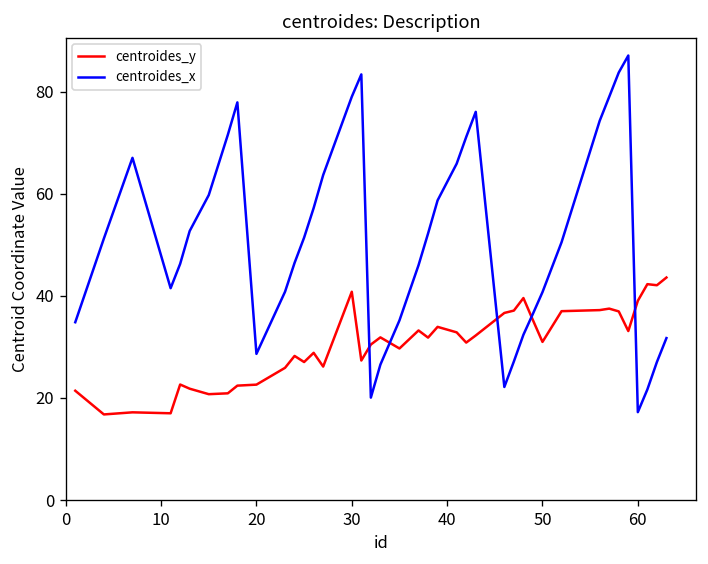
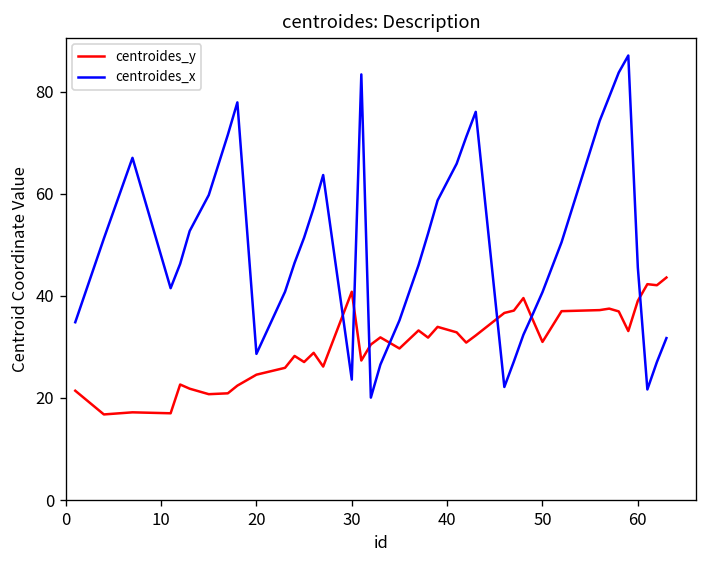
  {
    "centroides_y": {
-     "20": 23,
+     "20": 25,
      "30": 41,
      "50": 31,
      "60": 39
    },
    "centroides_x": {
      "20": 29,
-     "30": 79,
+     "30": 24,
      "50": 41,
-     "60": 17
+     "60": 46
    }
  }
